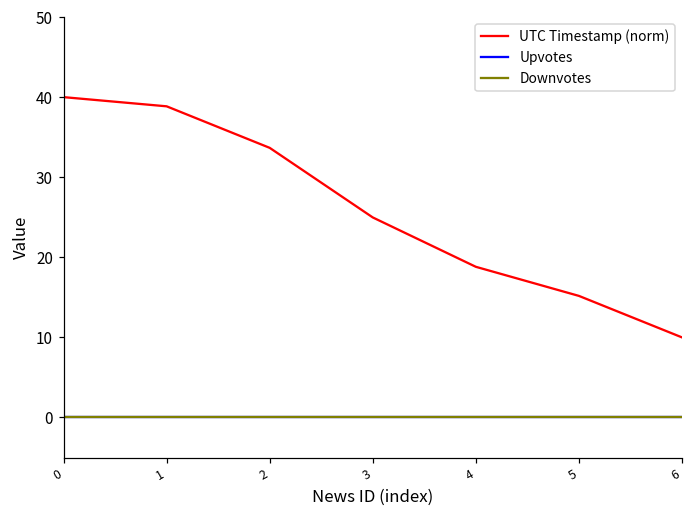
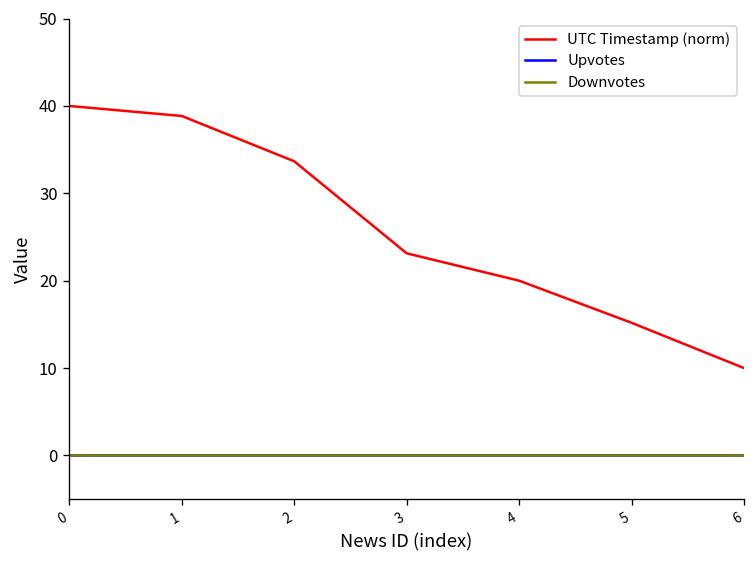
  {
    "UTC Timestamp (norm)": {
      "0": 40,
      "1": 39,
      "2": 34,
-     "3": 25,
-     "4": 19,
+     "3": 23,
+     "4": 20,
      "5": 15,
      "6": 10
    },
    "Downvotes": {
      "0": 0,
      "1": 0,
      "2": 0,
      "3": 0,
      "4": 0,
      "5": 0,
      "6": 0
    }
  }
